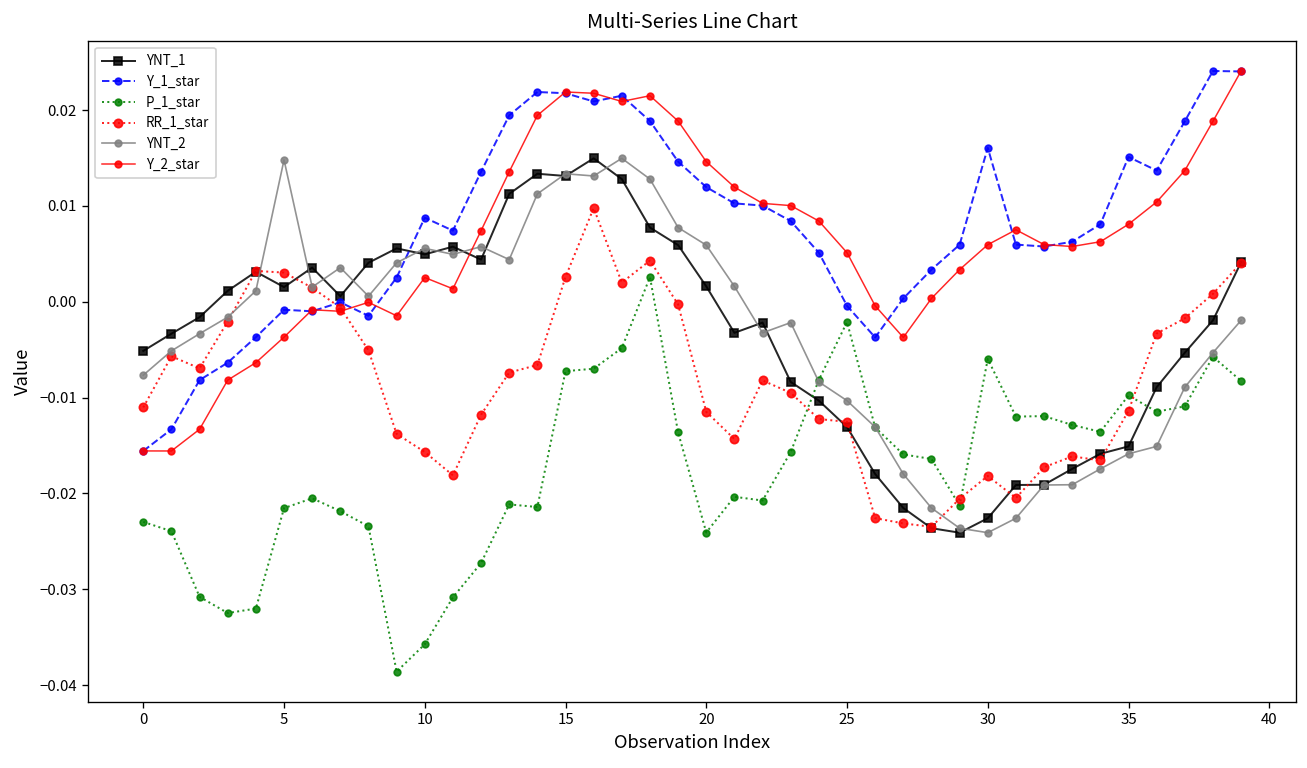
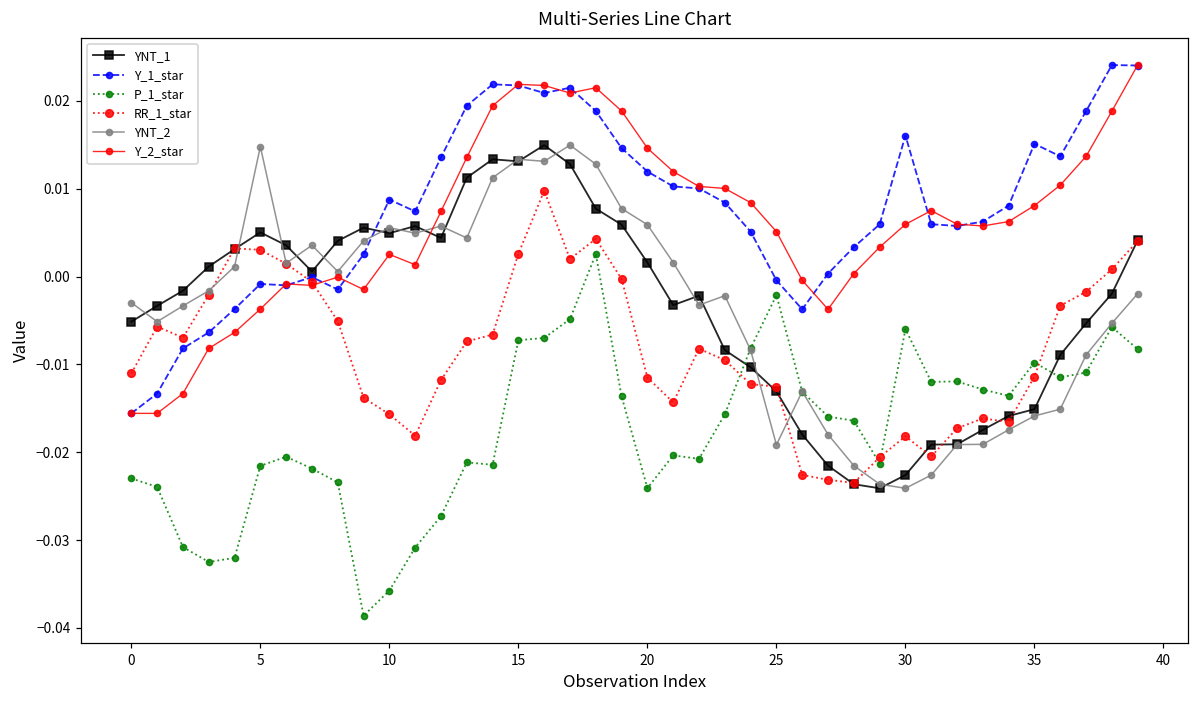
  {
    "YNT_1": {
      "0": -0.005,
-     "5": 0.002,
+     "5": 0.005,
      "10": 0.005,
      "20": 0.002,
      "25": -0.013,
      "30": -0.023,
      "35": -0.015
    },
    "Y_1_star": {
      "5": -0.001,
      "10": 0.009,
      "20": 0.012,
      "25": 0.000,
      "30": 0.016,
      "35": 0.015
    },
    "P_1_star": {
      "0": -0.023,
      "5": -0.022,
      "10": -0.036,
      "15": -0.007,
      "20": -0.024,
      "25": -0.002,
      "30": -0.006,
      "35": -0.010
    },
    "YNT_2": {
-     "0": -0.008,
+     "0": -0.003,
      "5": 0.015,
      "10": 0.006,
      "20": 0.006,
-     "25": -0.010,
+     "25": -0.019,
      "30": -0.024,
      "35": -0.016
    }
  }
